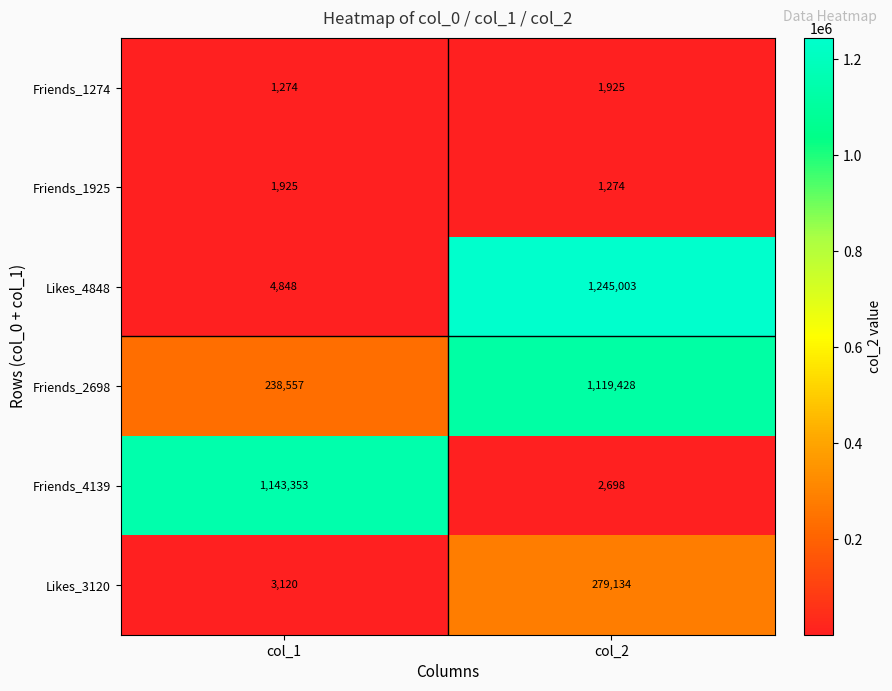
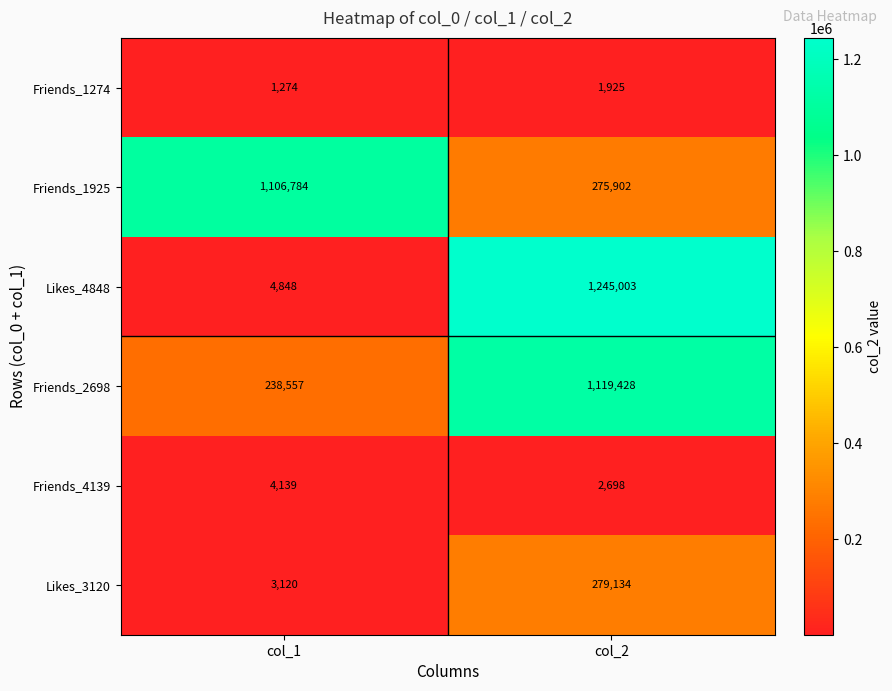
  {
    "Friends_1274": {
      "col_1": "1,274",
      "col_2": "1,925"
    },
    "Friends_1925": {
-     "col_1": "1,925",
-     "col_2": "1,274"
+     "col_1": "1,106,784",
+     "col_2": "275,902"
    },
    "Likes_4848": {
      "col_1": "4,848",
      "col_2": "1,245,003"
    },
    "Friends_2698": {
      "col_1": "238,557",
      "col_2": "1,119,428"
    },
    "Friends_4139": {
-     "col_1": "1,143,353",
+     "col_1": "4,139",
      "col_2": "2,698"
    },
    "Likes_3120": {
      "col_1": "3,120",
      "col_2": "279,134"
    }
  }
